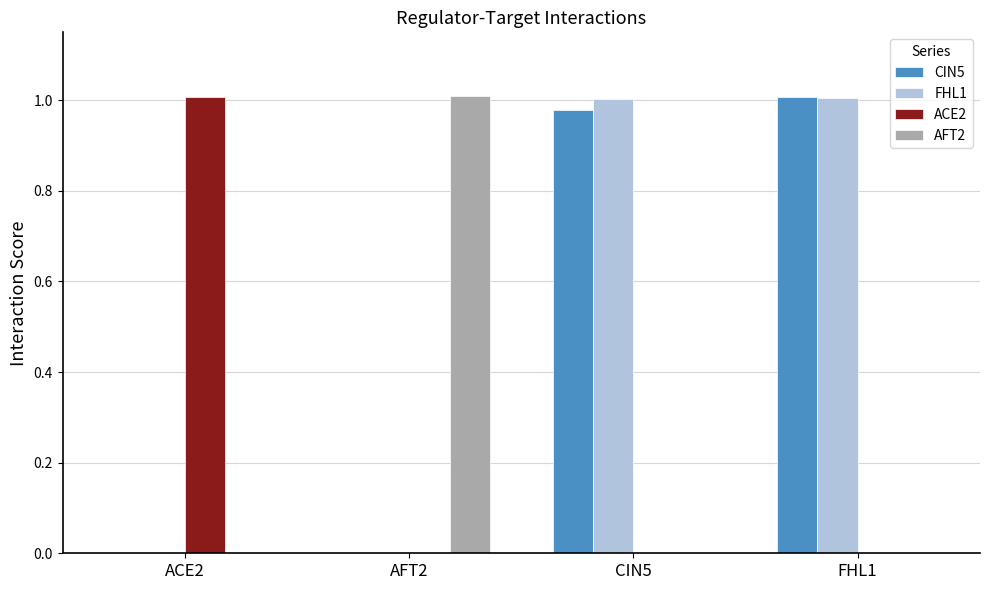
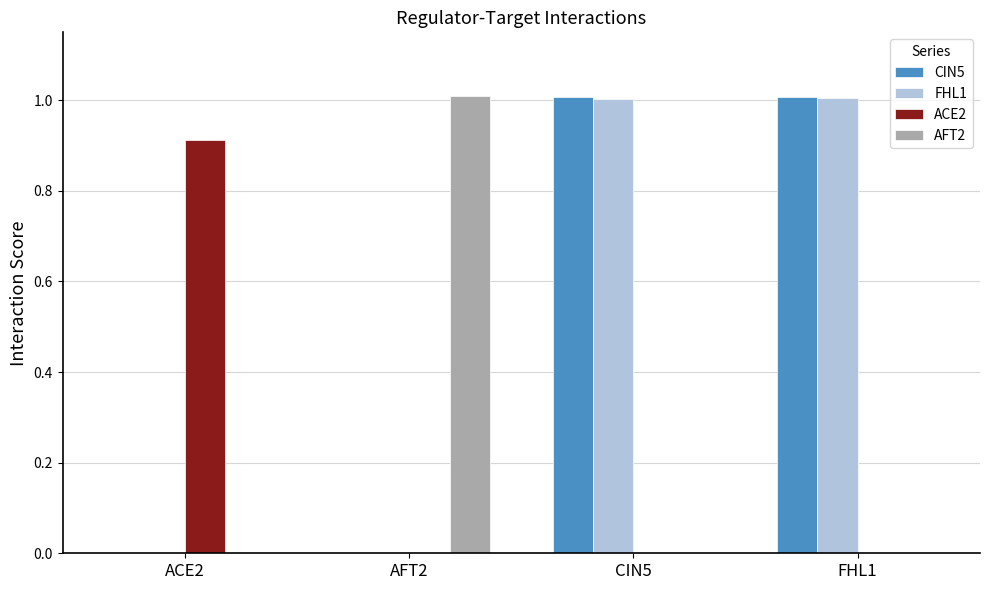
  {
    "CIN5": {
      "ACE2": 0.00,
      "AFT2": 0.00,
-     "CIN5": 0.98,
+     "CIN5": 1.01,
      "FHL1": 1.01
    },
    "ACE2": {
-     "ACE2": 1.01,
+     "ACE2": 0.91,
      "AFT2": 0.00,
      "CIN5": 0.00,
      "FHL1": 0.00
    }
  }
